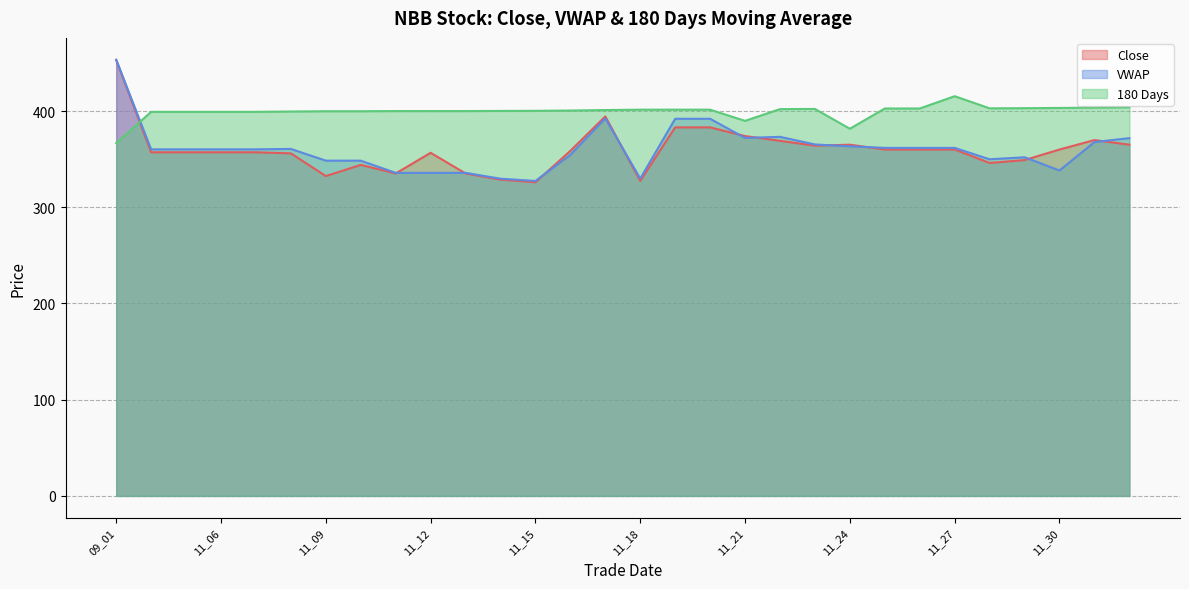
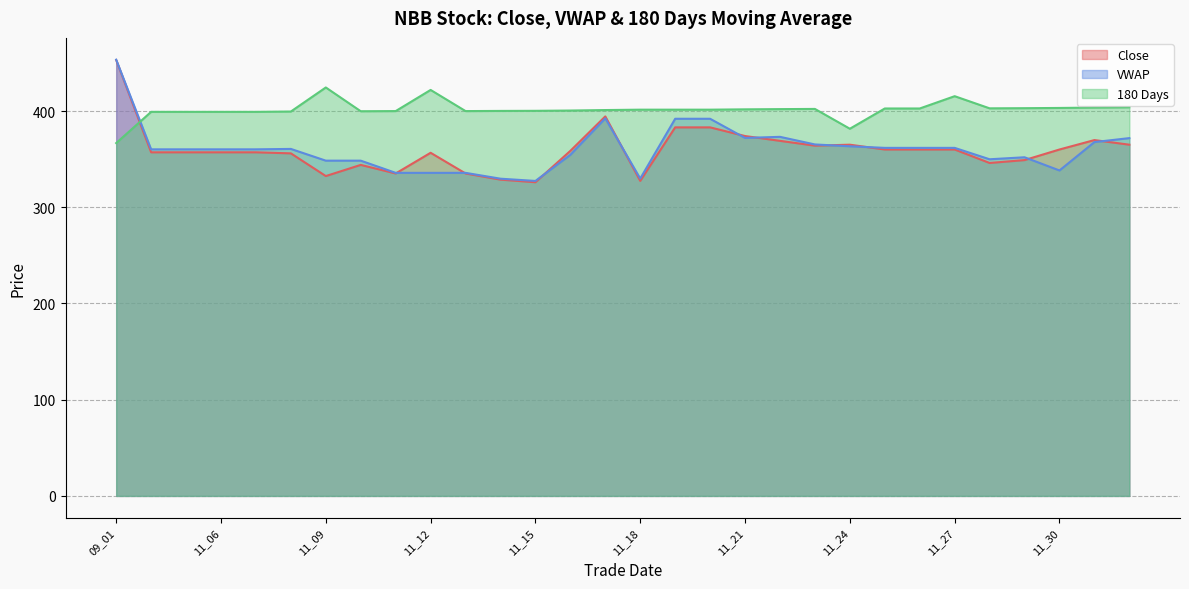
  {
    "Close": {
      "11_06": 360,
      "11_09": 330,
      "11_12": 360,
      "11_30": 360
    },
    "VWAP": {
      "11_06": 360,
      "11_09": 350,
      "11_12": 340,
      "11_30": 340
    },
    "180 Days": {
      "09_01": 370,
      "11_06": 400,
-     "11_09": 400,
-     "11_12": 400,
+     "11_09": 420,
+     "11_12": 420,
      "11_15": 400,
      "11_18": 400,
-     "11_21": 390,
+     "11_21": 400,
      "11_24": 380,
      "11_27": 420,
      "11_30": 400
    }
  }
